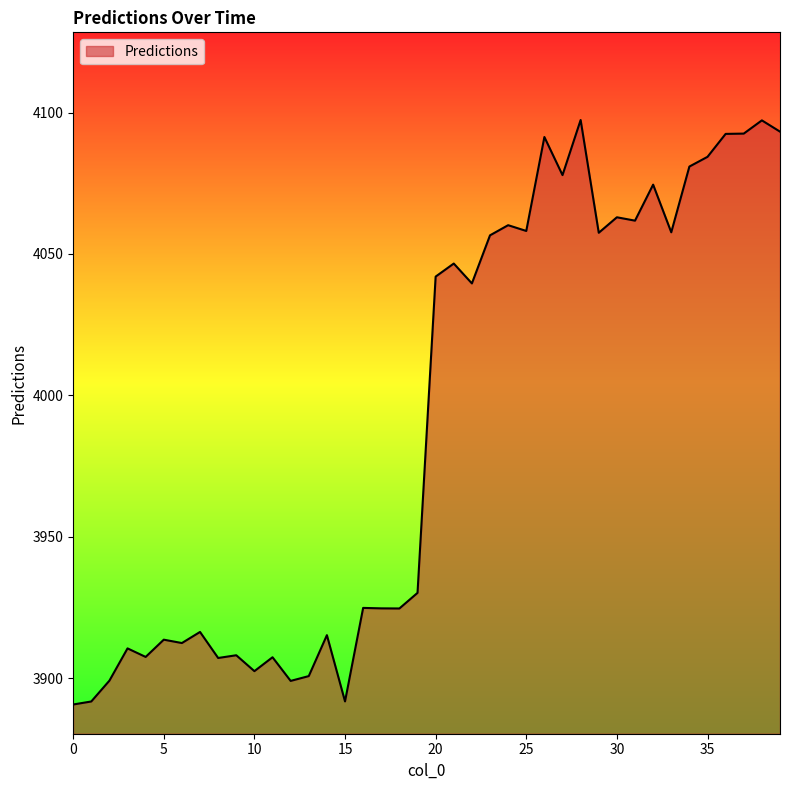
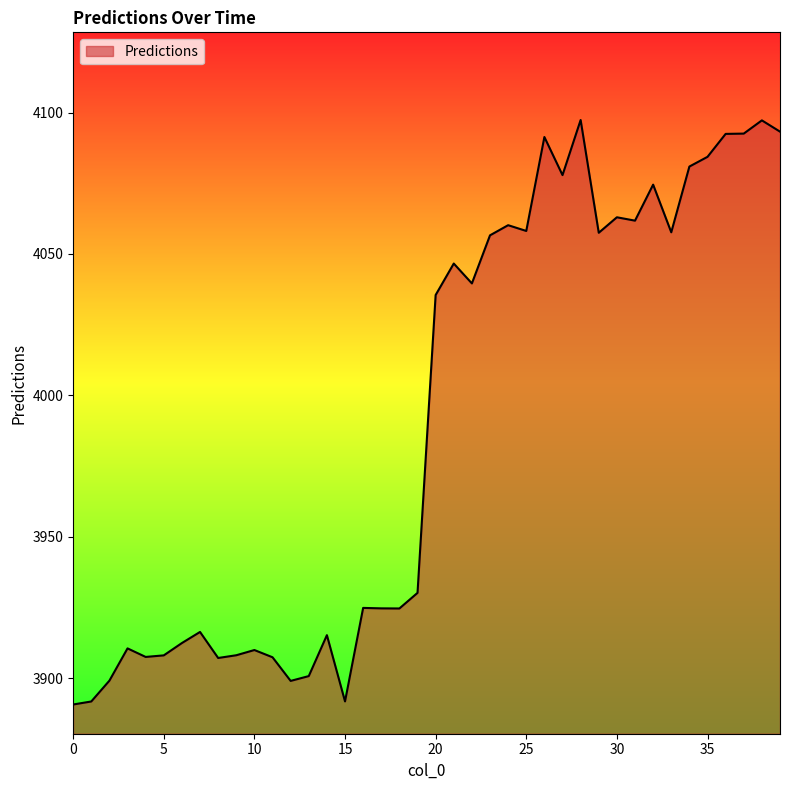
  {
    "0": 3891,
-   "5": 3914,
-   "10": 3903,
+   "5": 3908,
+   "10": 3910,
    "15": 3892,
-   "20": 4042,
+   "20": 4035,
    "25": 4058,
    "30": 4063,
    "35": 4084
  }
